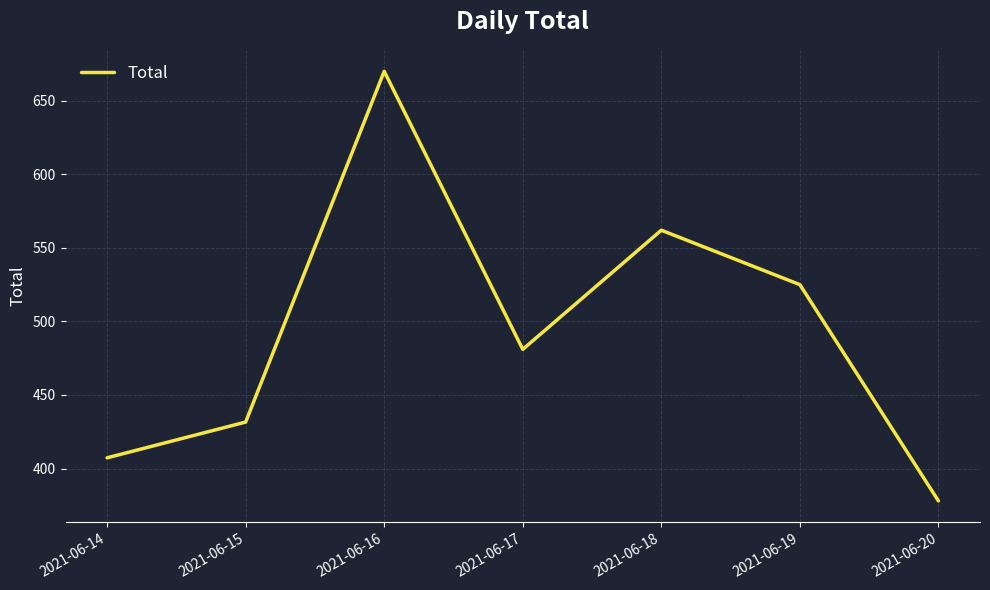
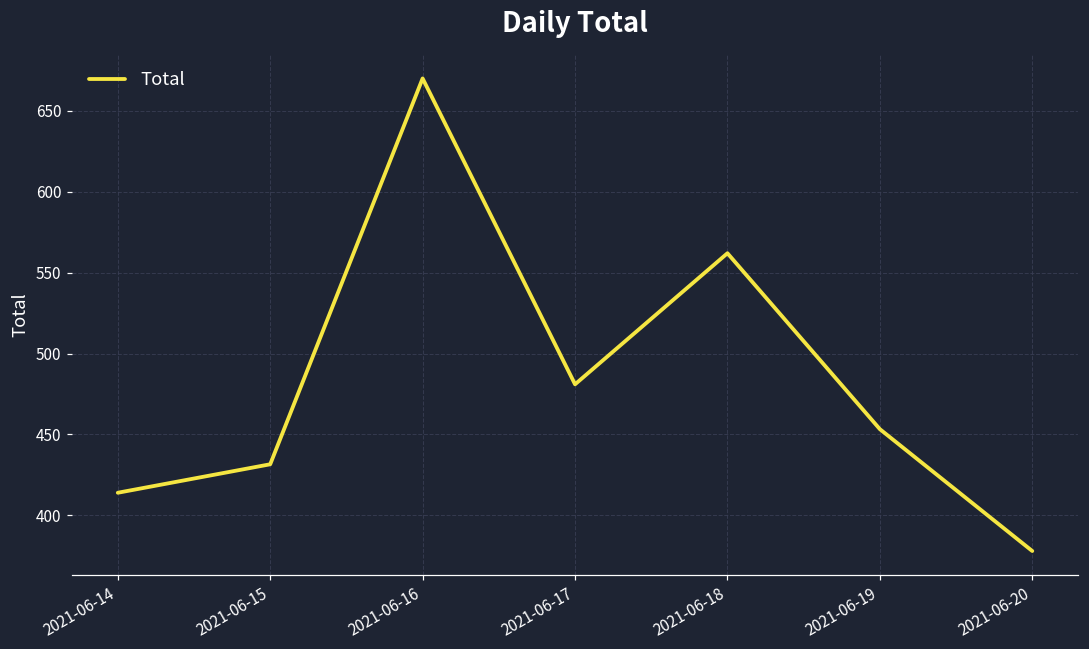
  {
-   "2021-06-14": 407,
+   "2021-06-14": 414,
    "2021-06-15": 432,
    "2021-06-16": 670,
    "2021-06-17": 481,
    "2021-06-18": 562,
-   "2021-06-19": 525,
+   "2021-06-19": 453,
    "2021-06-20": 378
  }
